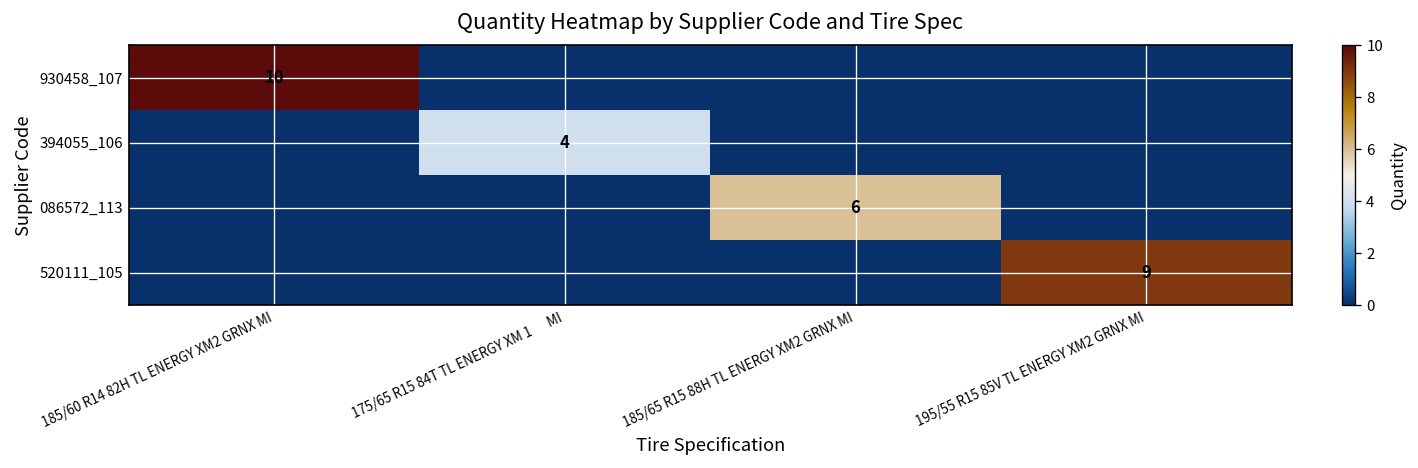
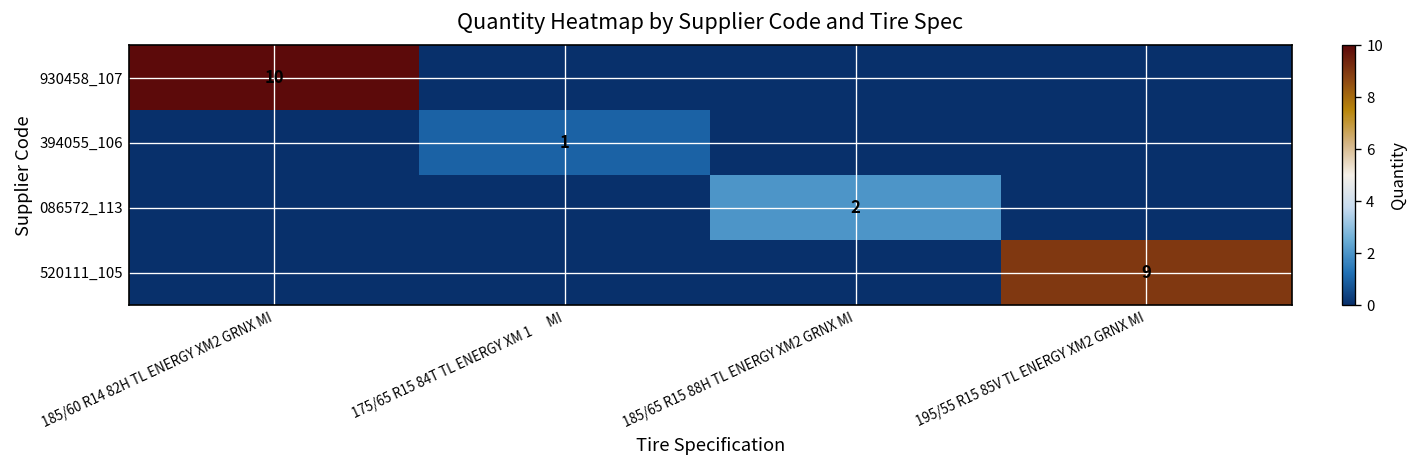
  {
    "930458_107": {
      "185/60 R14 82H TL ENERGY XM2 GRNX MI": 10
    },
    "394055_106": {
-     "175/65 R15 84T TL ENERGY XM 1 MI": 4
+     "175/65 R15 84T TL ENERGY XM 1 MI": 1
    },
    "086572_113": {
-     "185/65 R15 88H TL ENERGY XM2 GRNX MI": 6
+     "185/65 R15 88H TL ENERGY XM2 GRNX MI": 2
    },
    "520111_105": {
      "195/55 R15 85V TL ENERGY XM2 GRNX MI": 9
    }
  }
